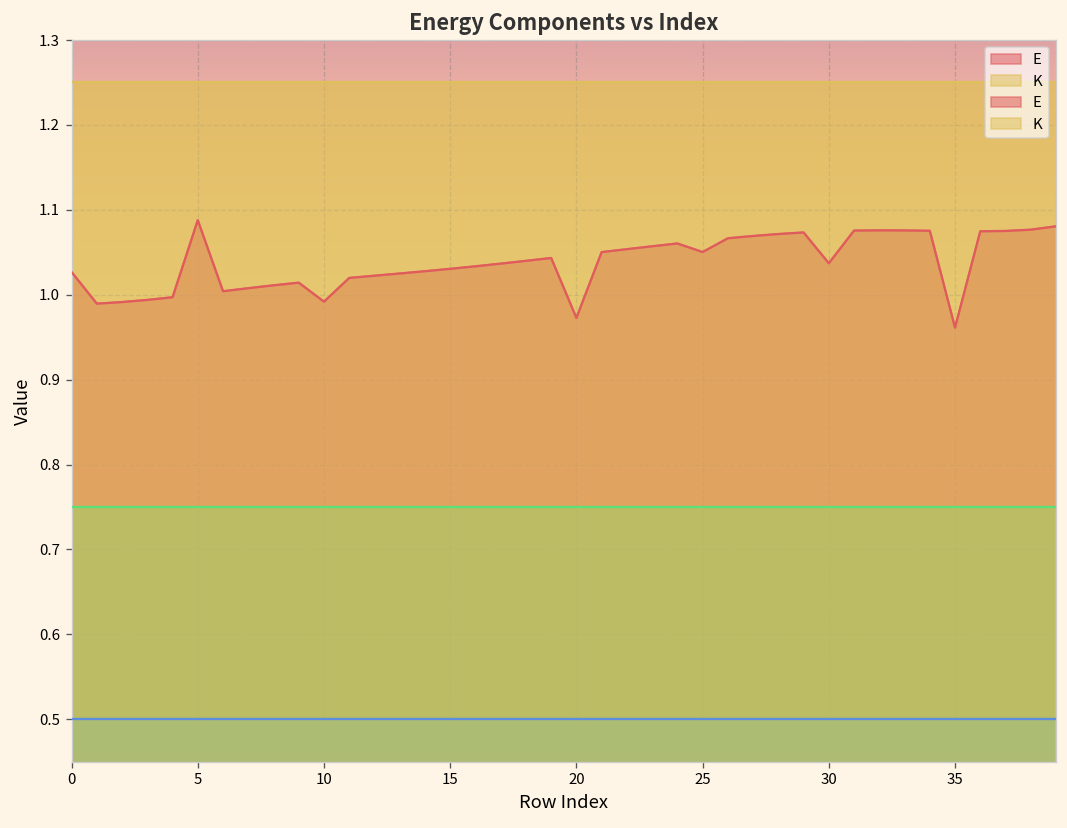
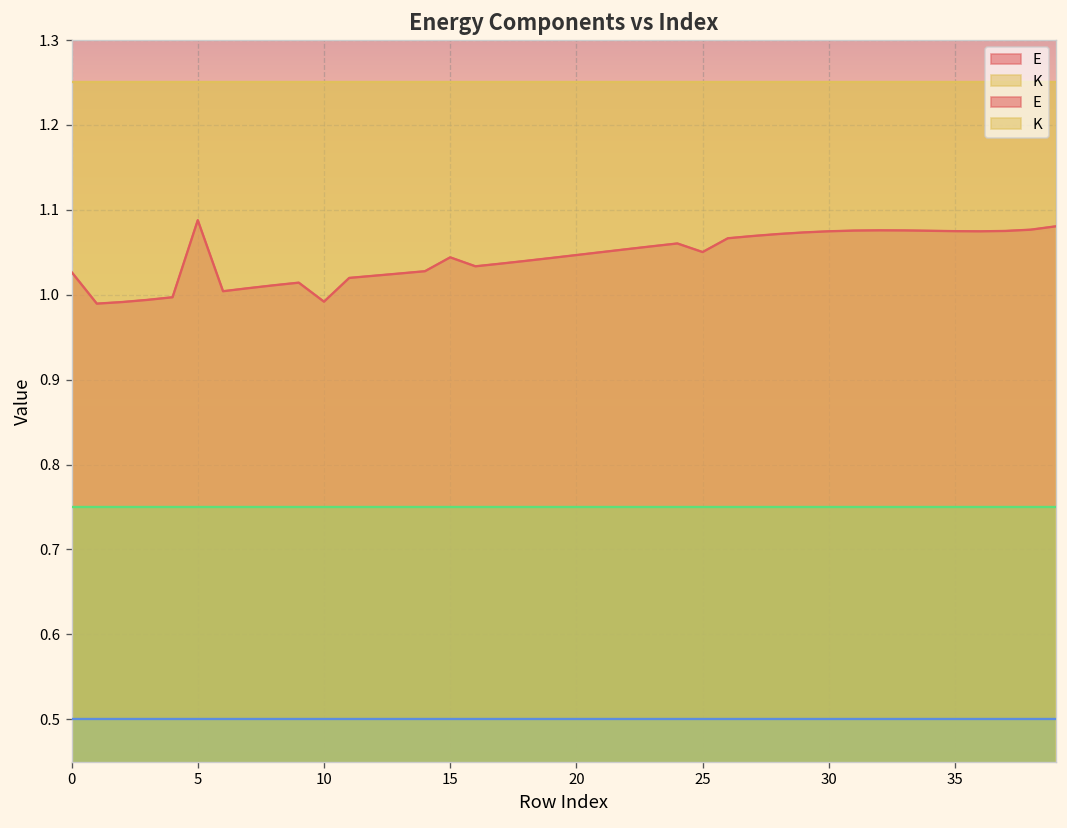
  {
    "E": {
      "0": 1.03,
      "5": 1.09,
      "10": 0.99,
-     "15": 1.03,
-     "20": 0.97,
+     "15": 1.04,
+     "20": 1.05,
      "25": 1.05,
-     "30": 1.04,
-     "35": 0.96
+     "30": 1.07,
+     "35": 1.07
    },
    "K": {
      "0": 1.25,
      "5": 1.25,
      "10": 1.25,
      "15": 1.25,
      "20": 1.25,
      "25": 1.25,
      "30": 1.25,
      "35": 1.25
    }
  }
